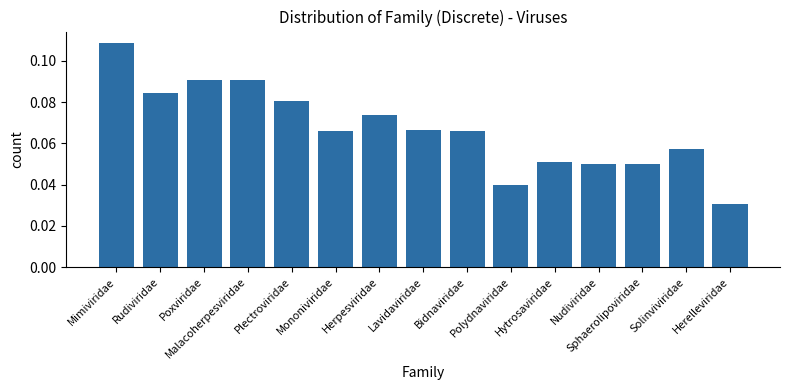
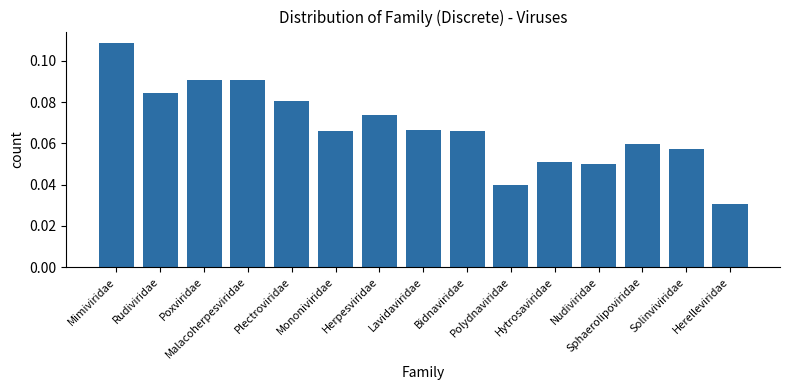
  {
    "Mimiviridae": 0.109,
    "Rudiviridae": 0.084,
    "Poxviridae": 0.091,
    "Malacoherpesviridae": 0.091,
    "Plectroviridae": 0.080,
    "Mononiviridae": 0.066,
    "Herpesviridae": 0.074,
    "Lavidaviridae": 0.066,
    "Bidnaviridae": 0.066,
    "Polydnaviridae": 0.040,
    "Hytrosaviridae": 0.051,
    "Nudiviridae": 0.050,
-   "Sphaerolipoviridae": 0.050,
+   "Sphaerolipoviridae": 0.060,
    "Solinviviridae": 0.057,
    "Herelleviridae": 0.030
  }
